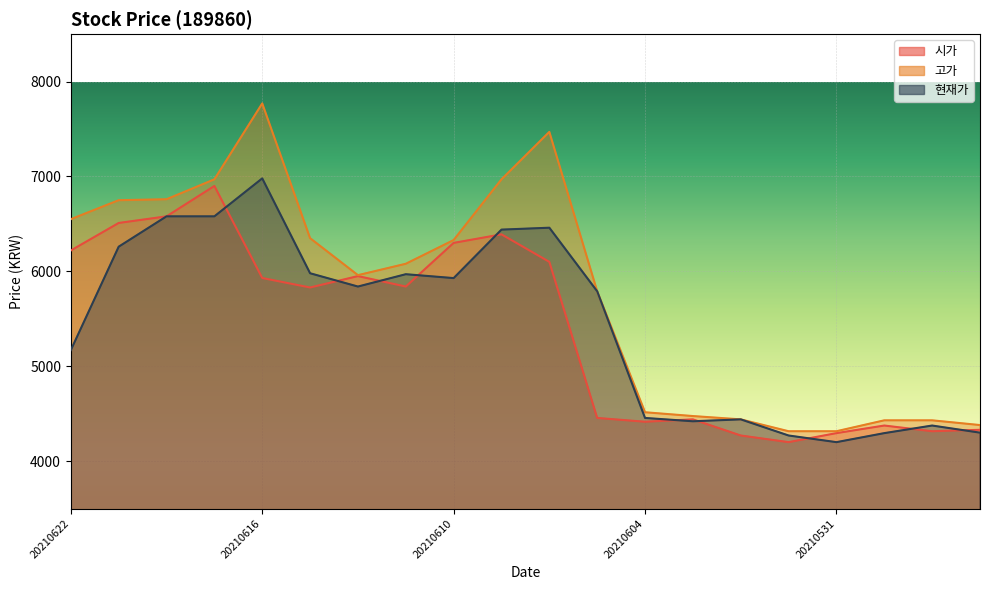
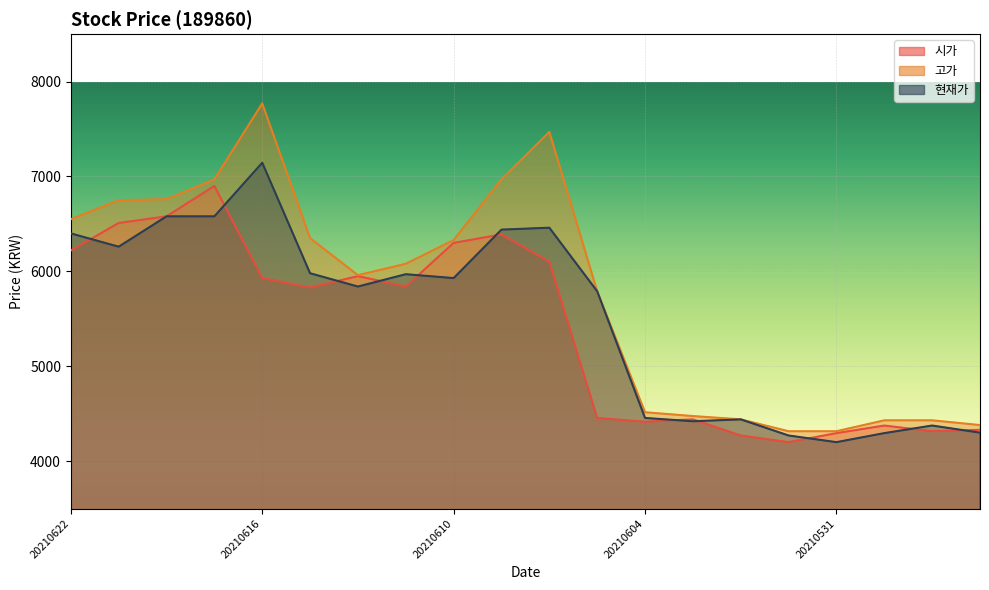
  {
    "현재가": {
-     "20210622": 5200,
-     "20210616": 7000,
+     "20210622": 6400,
+     "20210616": 7100,
      "20210610": 5900,
      "20210604": 4500,
      "20210531": 4200
    }
  }
